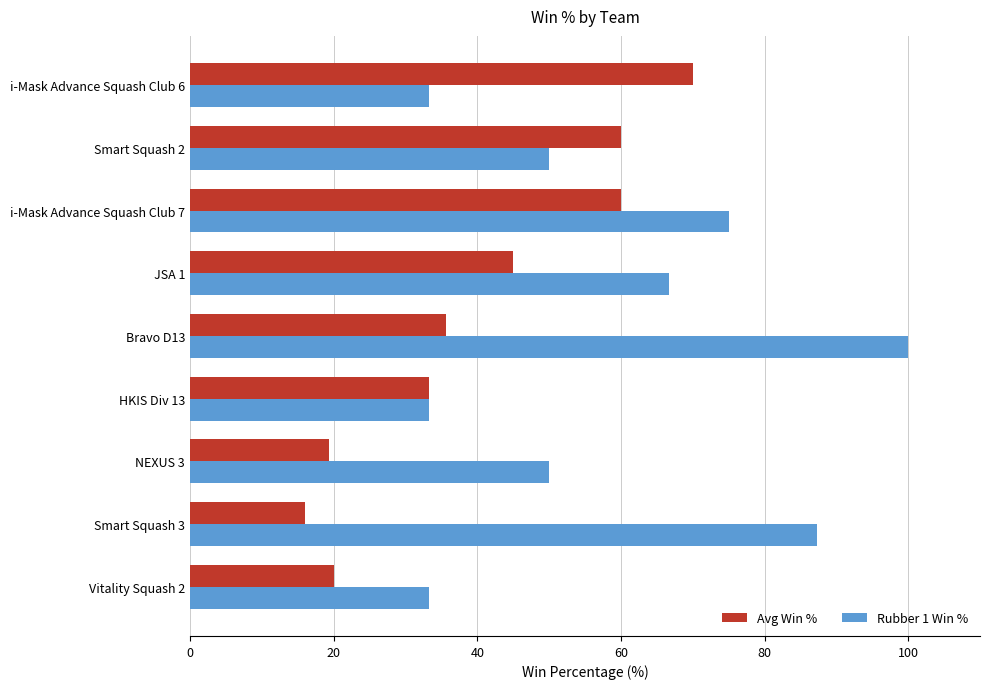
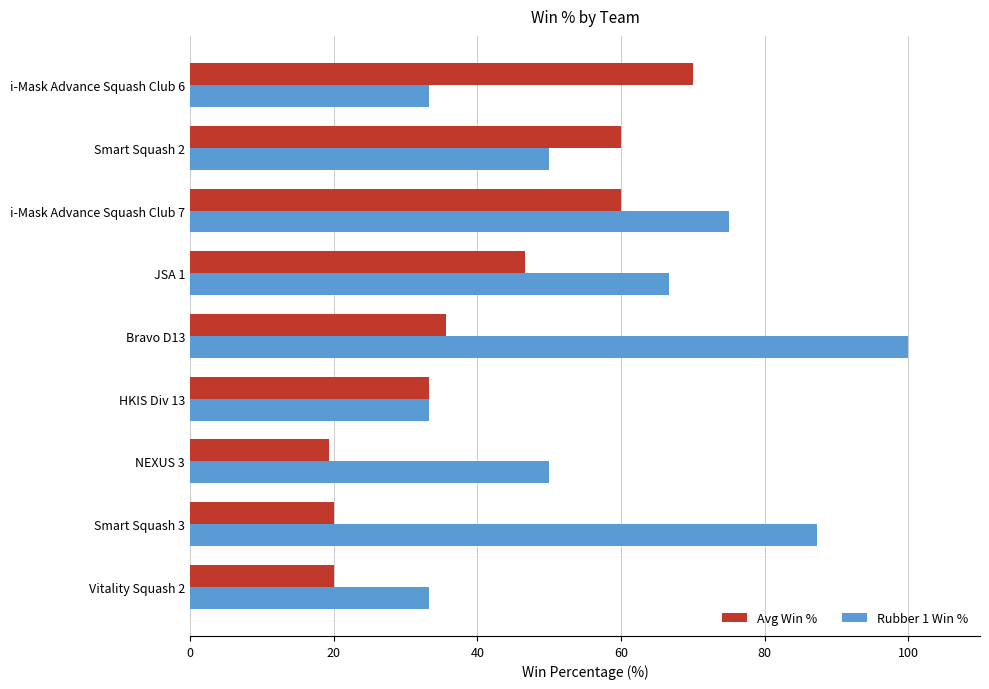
  {
    "Avg Win %": {
      "i-Mask Advance Squash Club 6": 70,
      "Smart Squash 2": 60,
      "i-Mask Advance Squash Club 7": 60,
-     "JSA 1": 45,
+     "JSA 1": 47,
      "Bravo D13": 36,
      "HKIS Div 13": 33,
      "NEXUS 3": 19,
-     "Smart Squash 3": 16,
+     "Smart Squash 3": 20,
      "Vitality Squash 2": 20
    },
    "Rubber 1 Win %": {
      "i-Mask Advance Squash Club 6": 33,
      "Smart Squash 2": 50,
      "i-Mask Advance Squash Club 7": 75,
      "JSA 1": 67,
      "Bravo D13": 100,
      "HKIS Div 13": 33,
      "NEXUS 3": 50,
      "Smart Squash 3": 87,
      "Vitality Squash 2": 33
    }
  }
